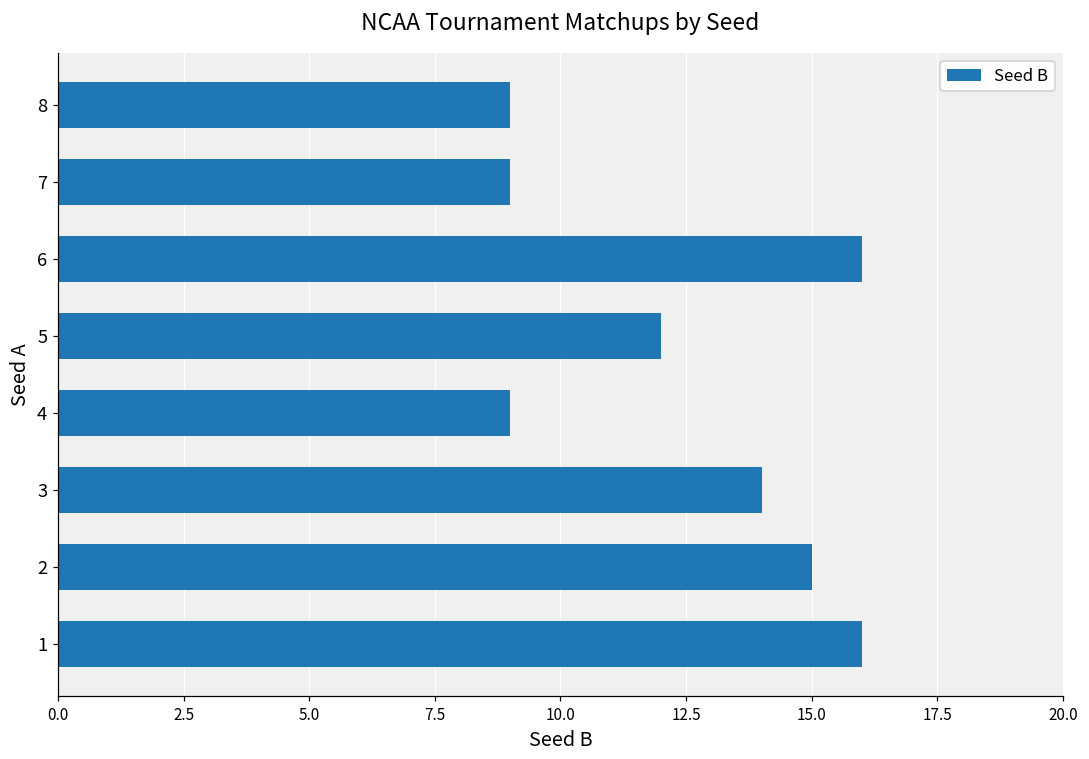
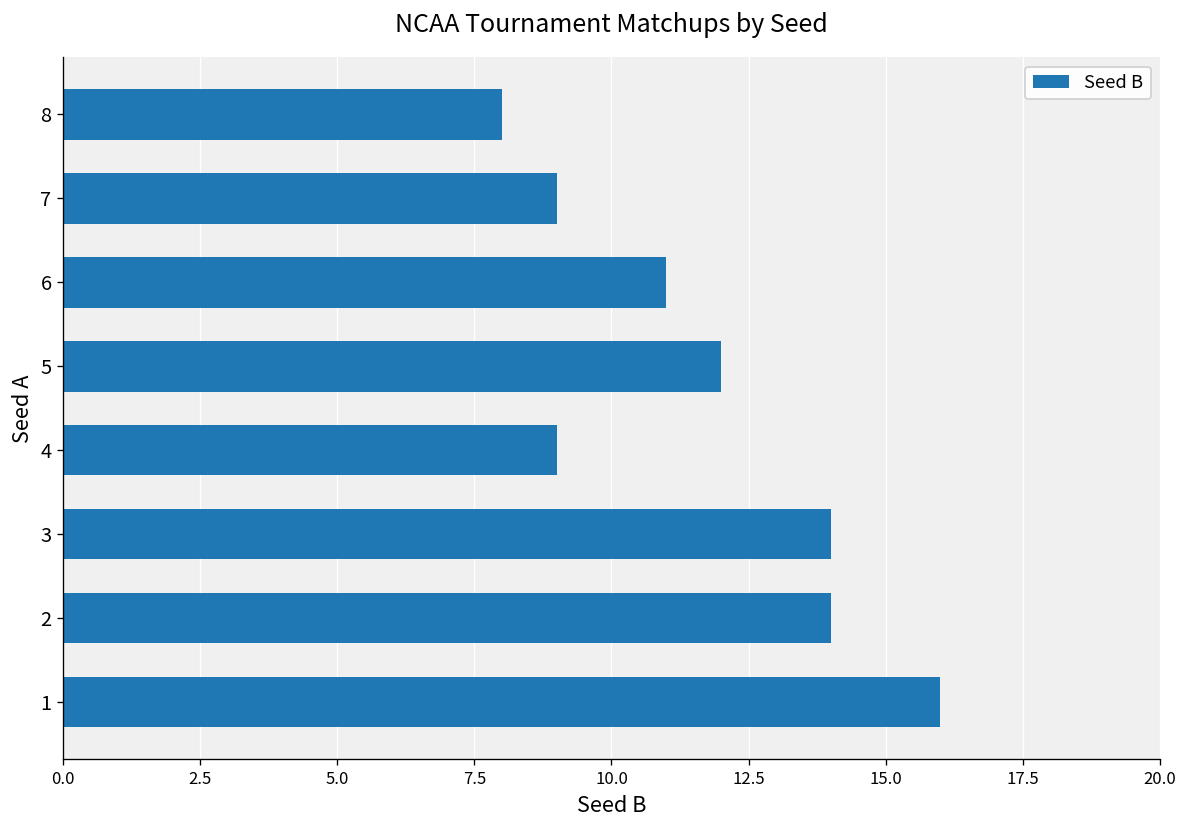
  {
-   "8": 9,
+   "8": 8,
    "7": 9,
-   "6": 16,
+   "6": 11,
    "5": 12,
    "4": 9,
    "3": 14,
-   "2": 15,
+   "2": 14,
    "1": 16
  }
